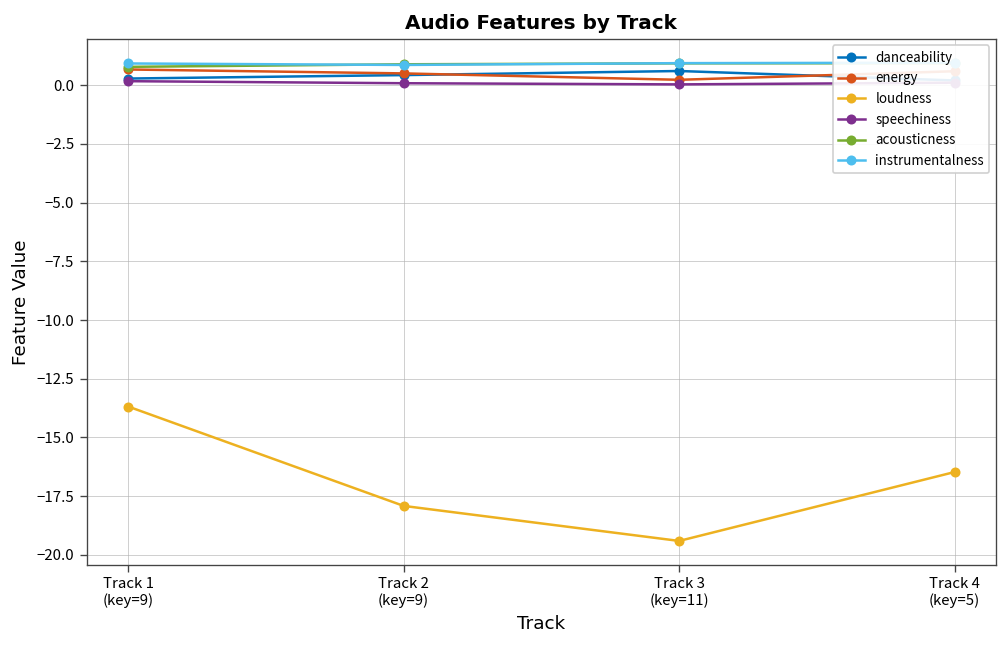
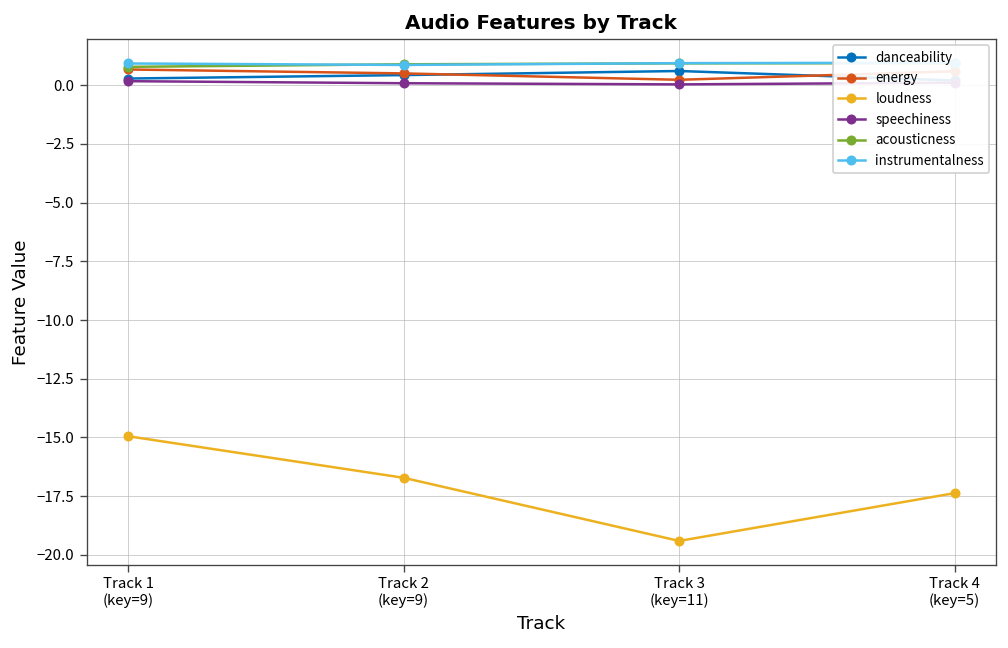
  {
    "danceability": {
      "Track 3 (key=11)": 0.6
    },
    "energy": {
      "Track 3 (key=11)": 0.2
    },
    "loudness": {
-     "Track 1 (key=9)": -13.7,
-     "Track 2 (key=9)": -17.9,
+     "Track 1 (key=9)": -14.9,
+     "Track 2 (key=9)": -16.7,
      "Track 3 (key=11)": -19.4,
-     "Track 4 (key=5)": -16.5
+     "Track 4 (key=5)": -17.4
    },
    "speechiness": {
      "Track 2 (key=9)": 0.1,
      "Track 3 (key=11)": 0.0
    },
    "instrumentalness": {
      "Track 1 (key=9)": 0.9
    }
  }
